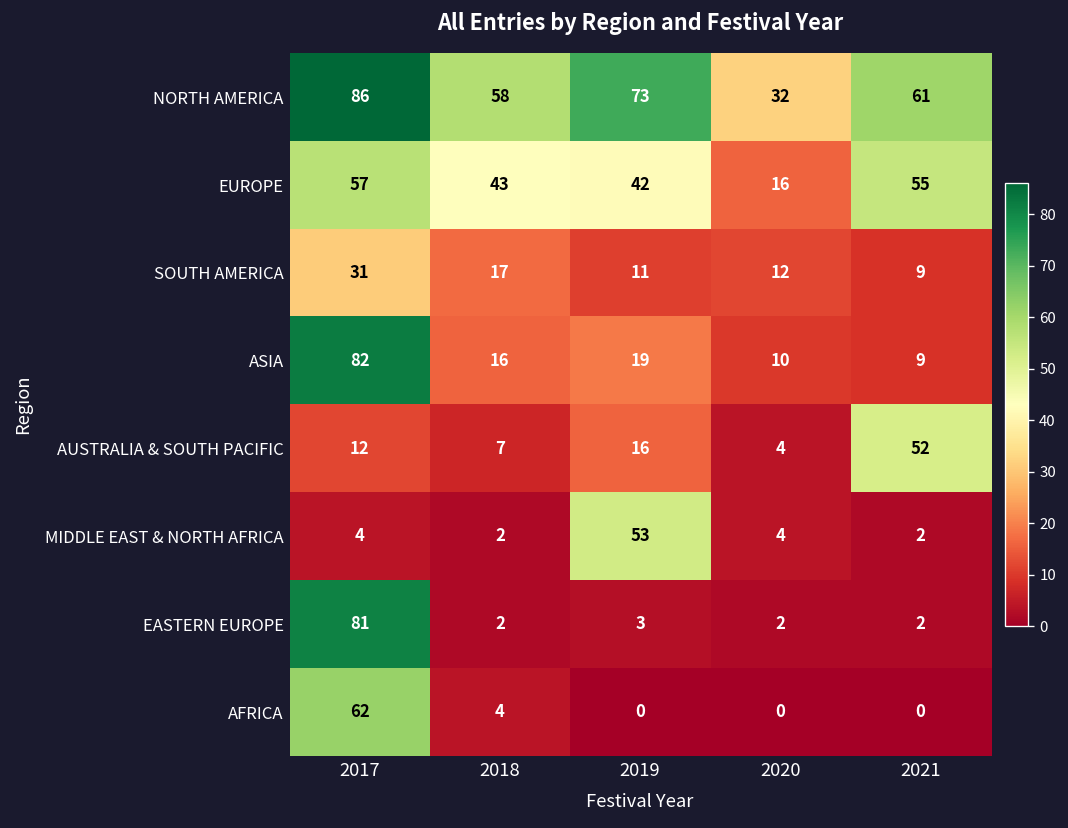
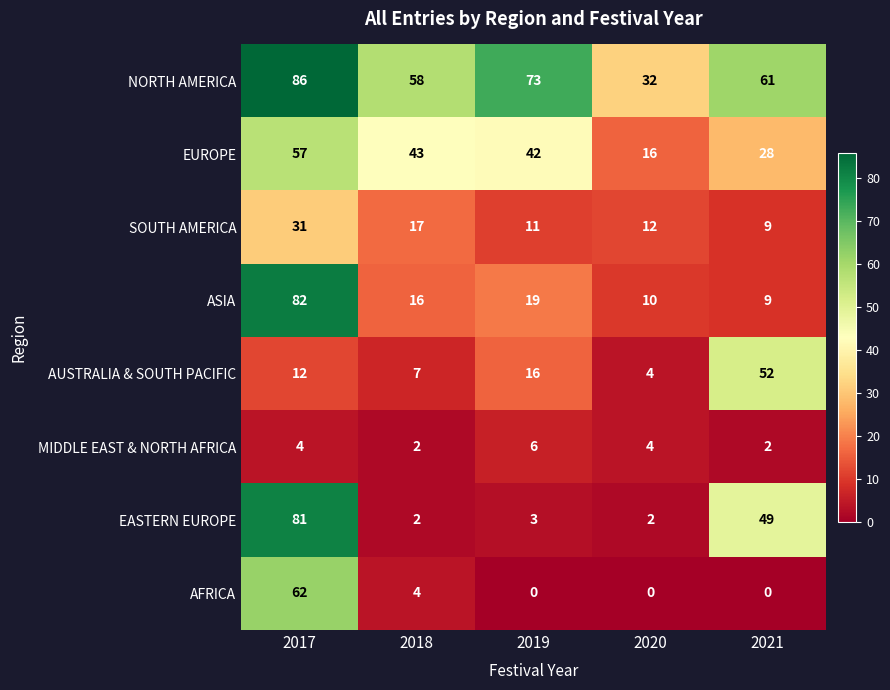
  {
    "EUROPE": {
-     "2021": 55
+     "2021": 28
    },
    "MIDDLE EAST & NORTH AFRICA": {
-     "2019": 53
+     "2019": 6
    },
    "EASTERN EUROPE": {
-     "2021": 2
+     "2021": 49
    }
  }
